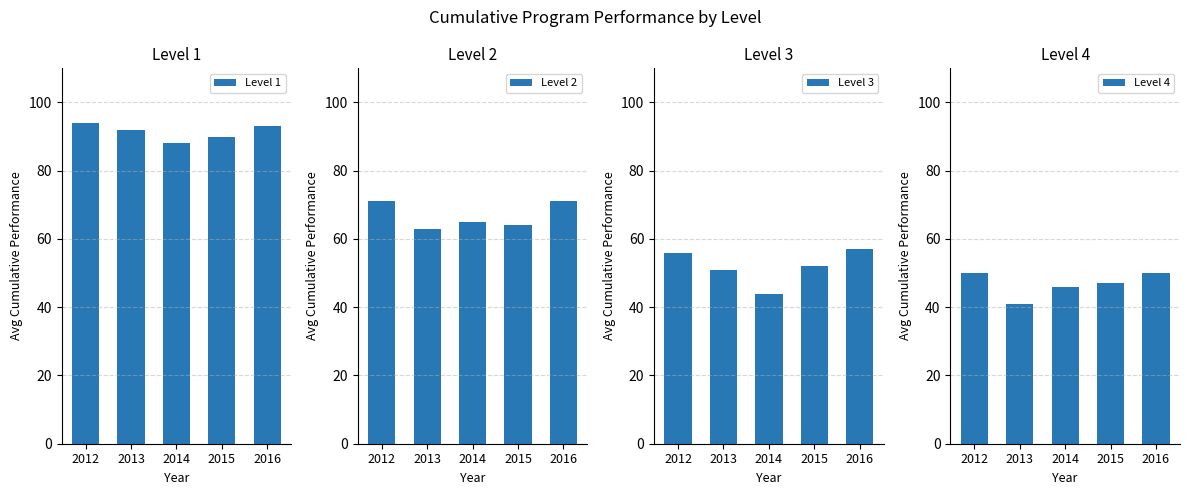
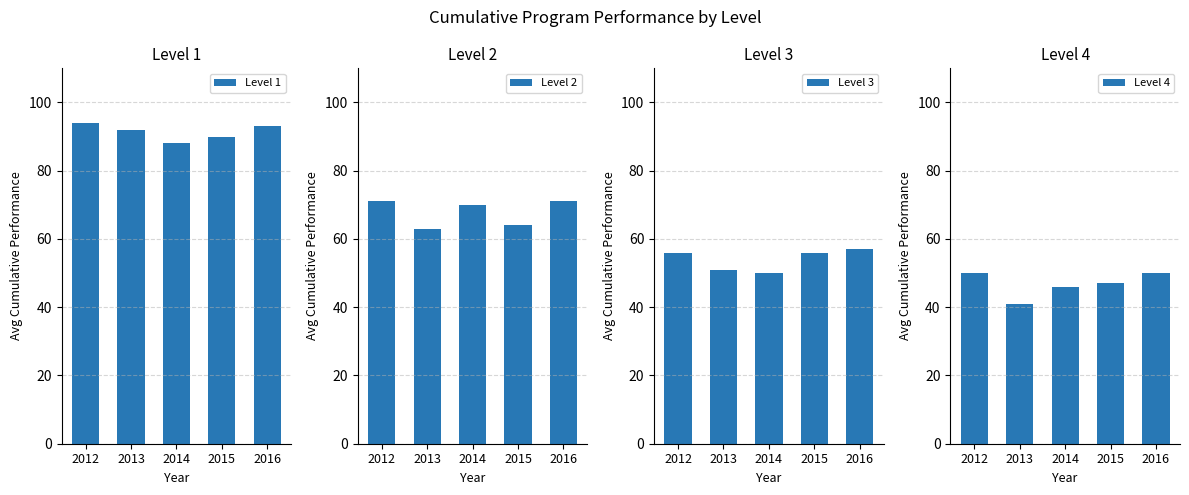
  {
    "Level 1": {
      "2012": 94,
      "2013": 92,
      "2014": 88,
      "2015": 90,
      "2016": 93
    },
    "Level 2": {
      "2012": 71,
      "2013": 63,
-     "2014": 65,
+     "2014": 70,
      "2015": 64,
      "2016": 71
    },
    "Level 3": {
      "2012": 56,
      "2013": 51,
-     "2014": 44,
-     "2015": 52,
+     "2014": 50,
+     "2015": 56,
      "2016": 57
    },
    "Level 4": {
      "2012": 50,
      "2013": 41,
      "2014": 46,
      "2015": 47,
      "2016": 50
    }
  }
